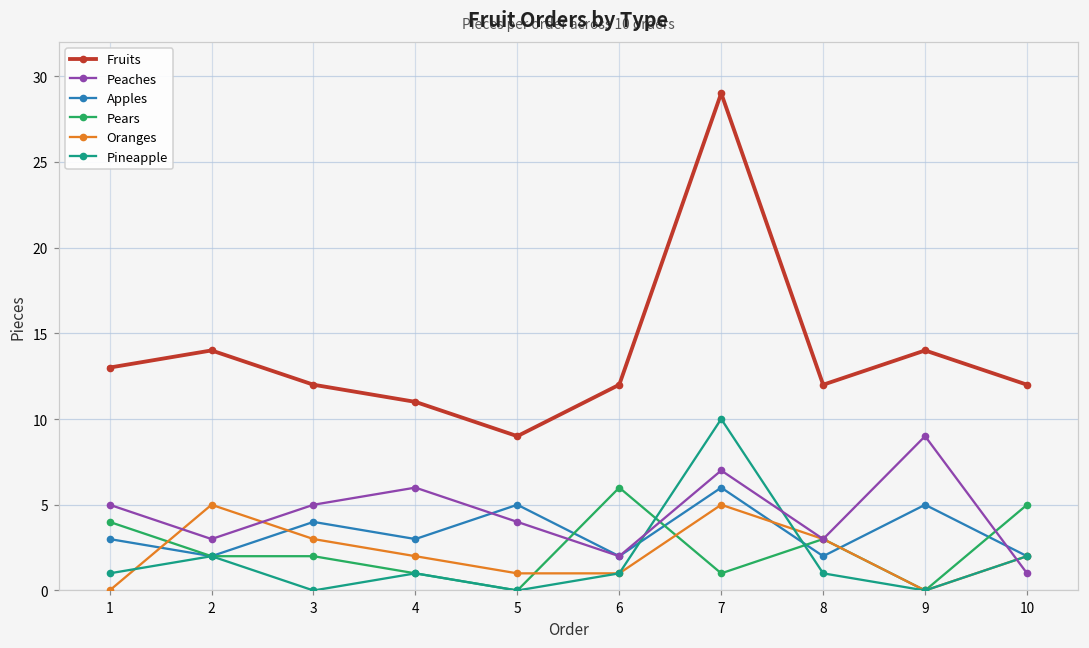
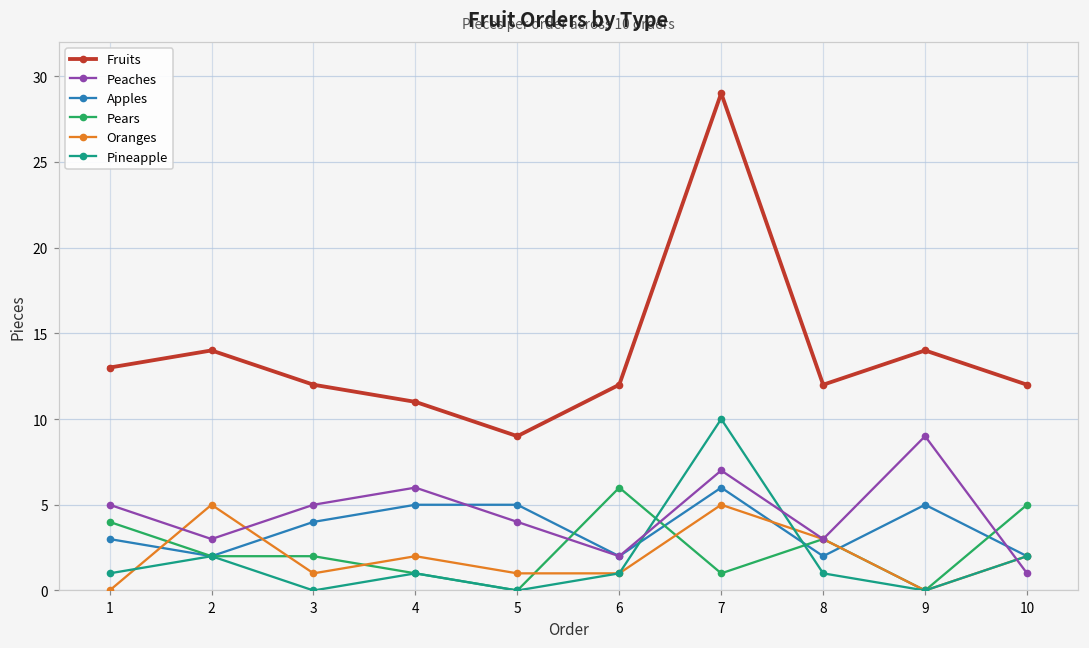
  {
    "Fruits": {
      "1": 13,
      "2": 14,
      "3": 12,
      "4": 11,
      "5": 9,
      "6": 12,
      "7": 29,
      "8": 12,
      "9": 14,
      "10": 12
    },
    "Peaches": {
      "1": 5,
      "2": 3,
      "3": 5,
      "4": 6,
      "5": 4,
      "7": 7,
      "9": 9,
      "10": 1
    },
    "Apples": {
      "1": 3,
      "3": 4,
-     "4": 3,
+     "4": 5,
      "5": 5,
      "7": 6,
      "8": 2,
      "9": 5
    },
    "Oranges": {
      "1": 0,
      "2": 5,
-     "3": 3,
+     "3": 1,
      "4": 2,
      "5": 1,
      "7": 5
    }
  }
